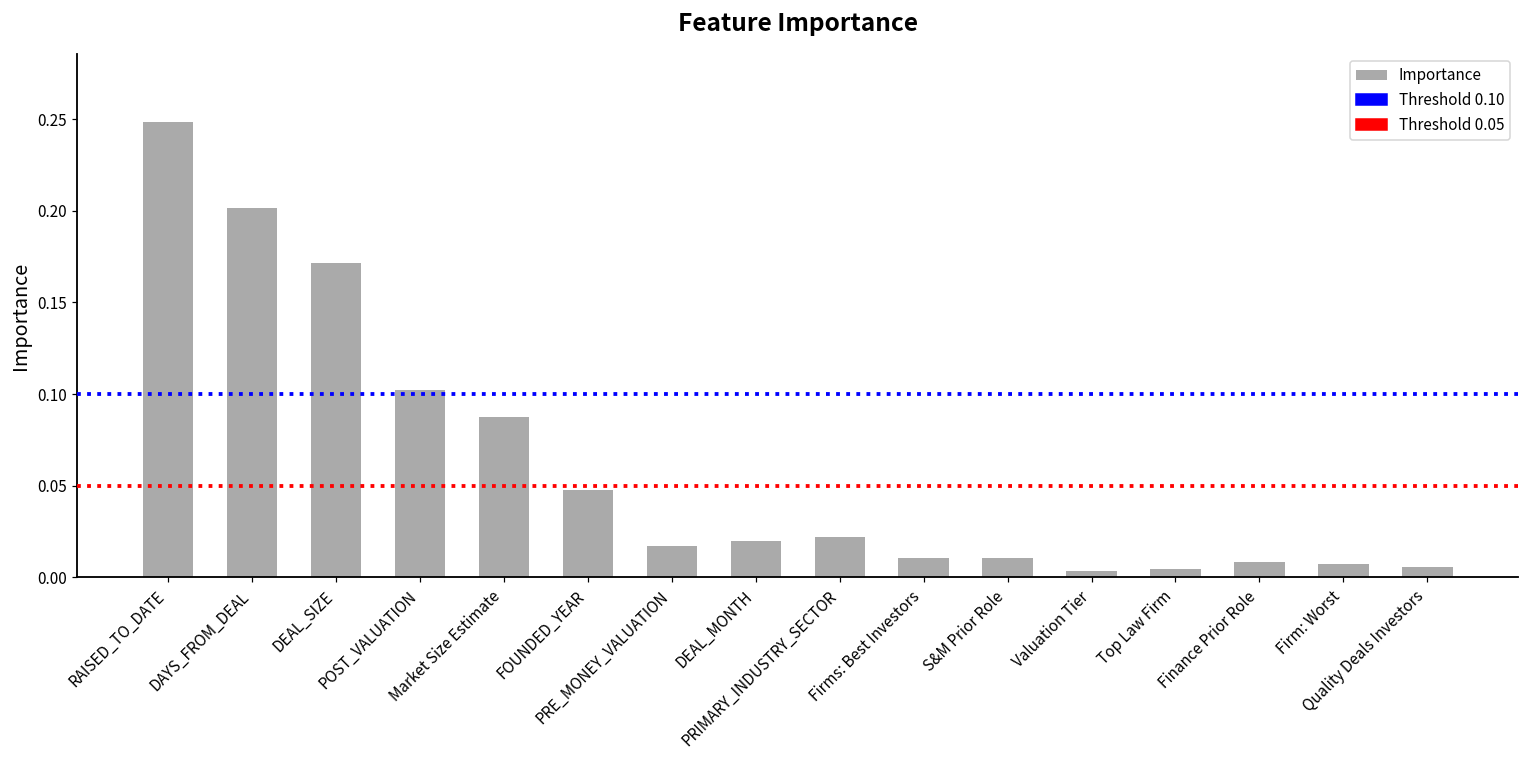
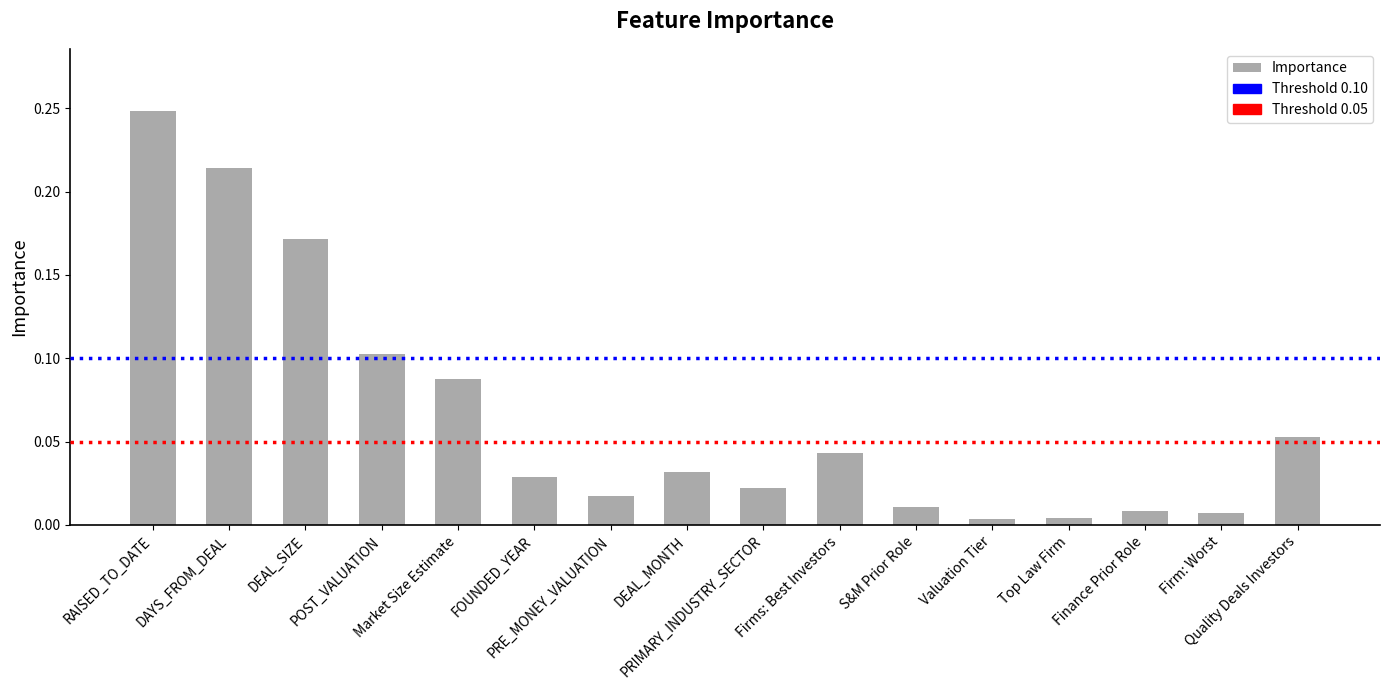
  {
    "RAISED_TO_DATE": 0.248,
-   "DAYS_FROM_DEAL": 0.202,
+   "DAYS_FROM_DEAL": 0.214,
    "DEAL_SIZE": 0.172,
    "POST_VALUATION": 0.102,
    "Market Size Estimate": 0.087,
-   "FOUNDED_YEAR": 0.047,
+   "FOUNDED_YEAR": 0.029,
    "PRE_MONEY_VALUATION": 0.017,
-   "DEAL_MONTH": 0.020,
+   "DEAL_MONTH": 0.032,
    "PRIMARY_INDUSTRY_SECTOR": 0.022,
-   "Firms: Best Investors": 0.011,
+   "Firms: Best Investors": 0.043,
    "S&M Prior Role": 0.011,
    "Valuation Tier": 0.004,
    "Top Law Firm": 0.004,
    "Finance Prior Role": 0.008,
    "Firm: Worst": 0.007,
-   "Quality Deals Investors": 0.006
+   "Quality Deals Investors": 0.053
  }
